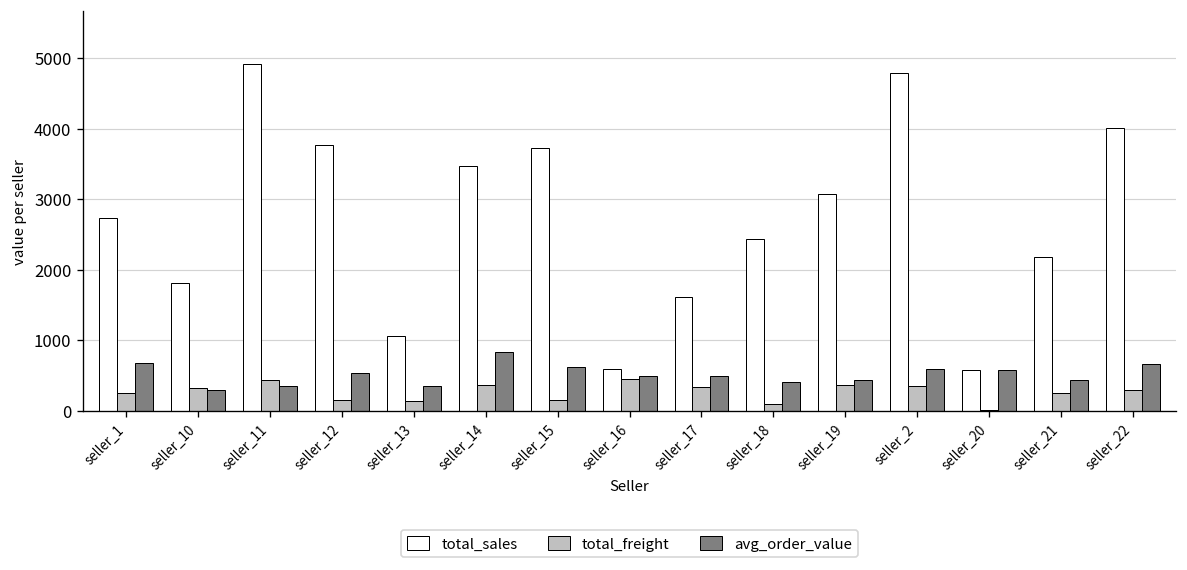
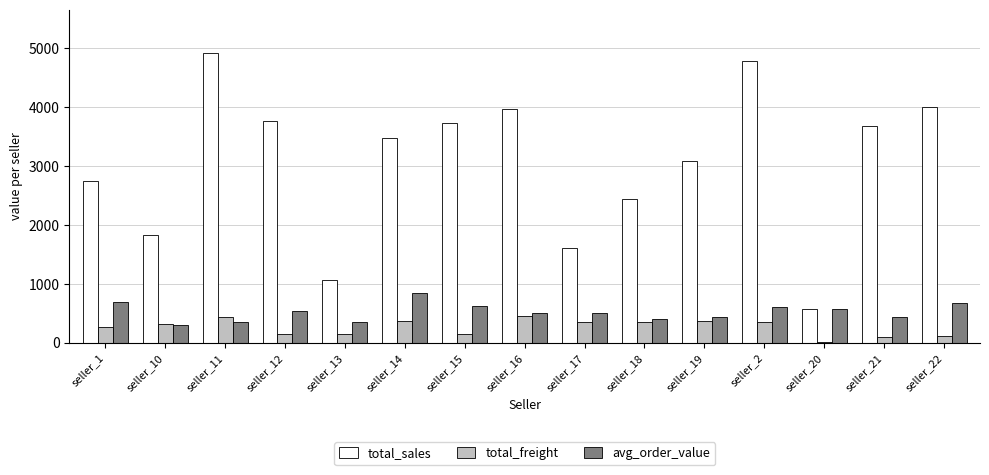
  {
    "total_sales": {
      "seller_1": 2700,
      "seller_10": 1800,
      "seller_11": 4900,
      "seller_12": 3800,
      "seller_13": 1100,
      "seller_14": 3500,
      "seller_15": 3700,
-     "seller_16": 600,
+     "seller_16": 4000,
      "seller_17": 1600,
      "seller_18": 2400,
      "seller_19": 3100,
      "seller_2": 4800,
      "seller_20": 600,
-     "seller_21": 2200,
+     "seller_21": 3700,
      "seller_22": 4000
    },
    "total_freight": {
      "seller_1": 300,
      "seller_10": 300,
      "seller_11": 400,
      "seller_12": 100,
      "seller_13": 100,
      "seller_14": 400,
      "seller_15": 200,
      "seller_16": 400,
      "seller_17": 300,
-     "seller_18": 100,
+     "seller_18": 300,
      "seller_19": 400,
      "seller_2": 400,
-     "seller_21": 300,
-     "seller_22": 300
+     "seller_21": 100,
+     "seller_22": 100
    },
    "avg_order_value": {
      "seller_1": 700,
      "seller_10": 300,
      "seller_11": 400,
      "seller_12": 500,
      "seller_13": 400,
      "seller_14": 800,
      "seller_15": 600,
      "seller_16": 500,
      "seller_17": 500,
      "seller_18": 400,
      "seller_19": 400,
      "seller_2": 600,
      "seller_20": 600,
      "seller_21": 400,
      "seller_22": 700
    }
  }
